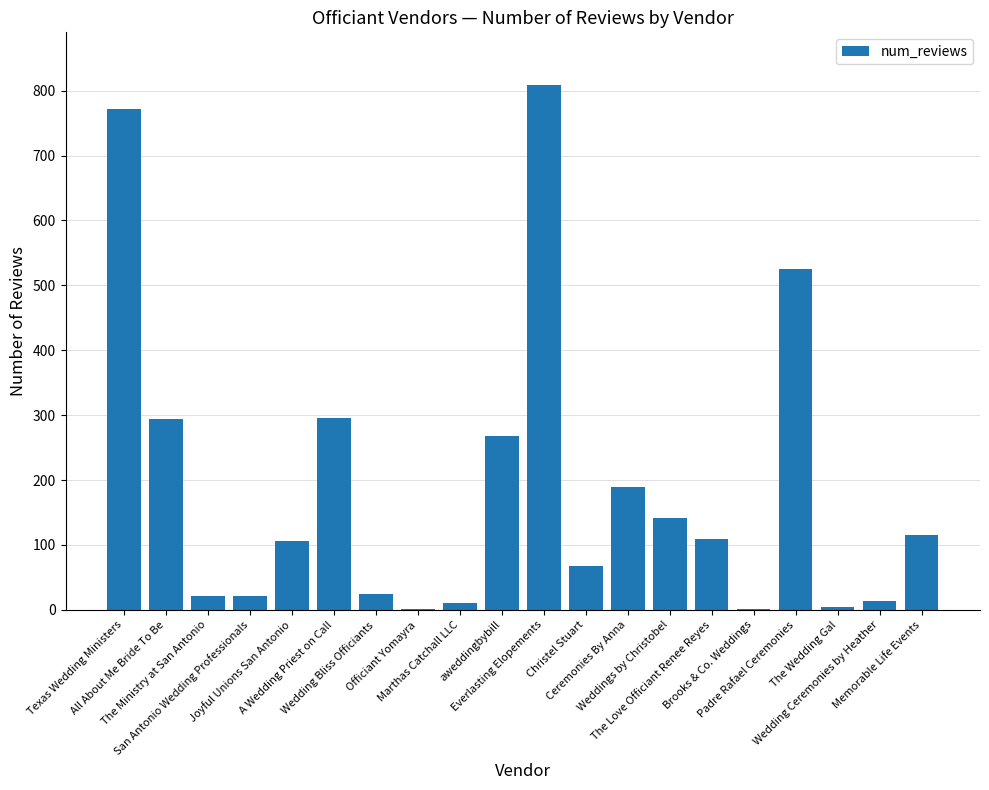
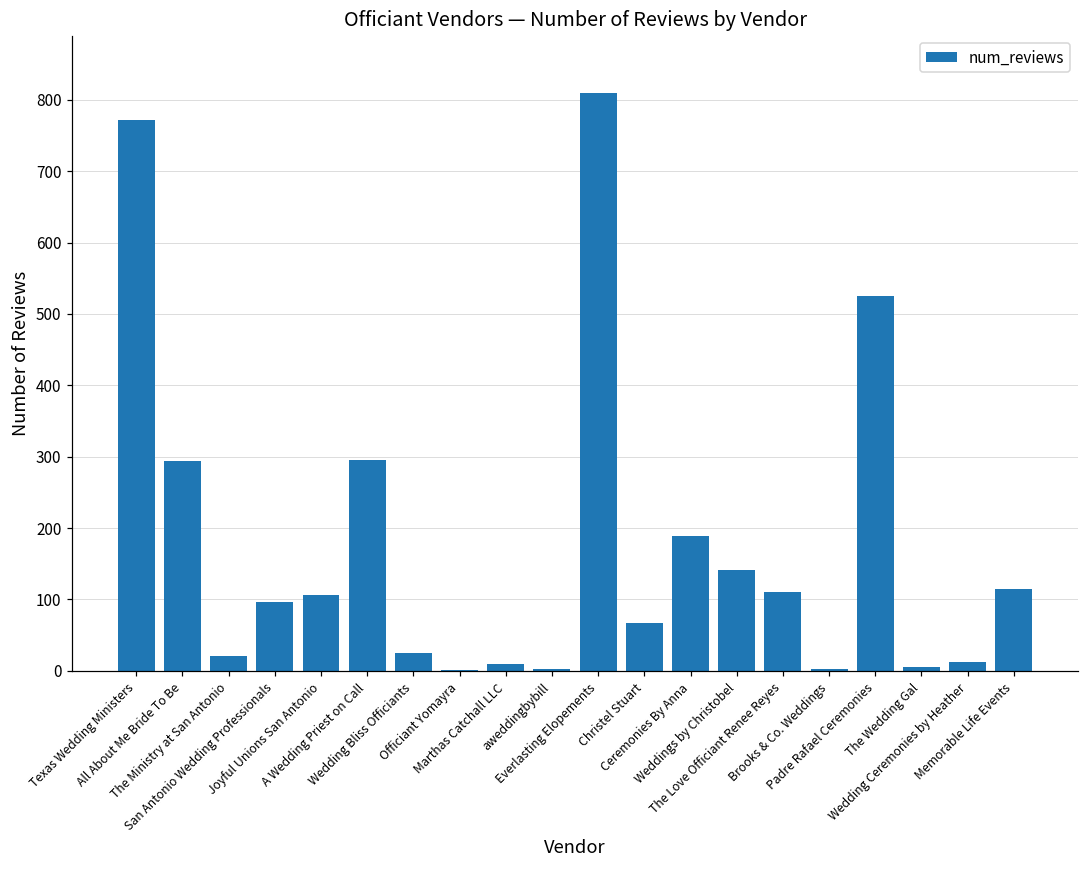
  {
    "Texas Wedding Ministers": 770,
    "All About Me Bride To Be": 290,
    "The Ministry at San Antonio": 20,
-   "San Antonio Wedding Professionals": 20,
+   "San Antonio Wedding Professionals": 100,
    "Joyful Unions San Antonio": 110,
    "A Wedding Priest on Call": 300,
    "Wedding Bliss Officiants": 30,
    "Marthas Catchall LLC": 10,
-   "aweddingbybill": 270,
+   "aweddingbybill": 0,
    "Everlasting Elopements": 810,
    "Christel Stuart": 70,
    "Ceremonies By Anna": 190,
    "Weddings by Christobel": 140,
    "The Love Officiant Renee Reyes": 110,
    "Padre Rafael Ceremonies": 530,
    "The Wedding Gal": 10,
    "Wedding Ceremonies by Heather": 10,
    "Memorable Life Events": 120
  }
